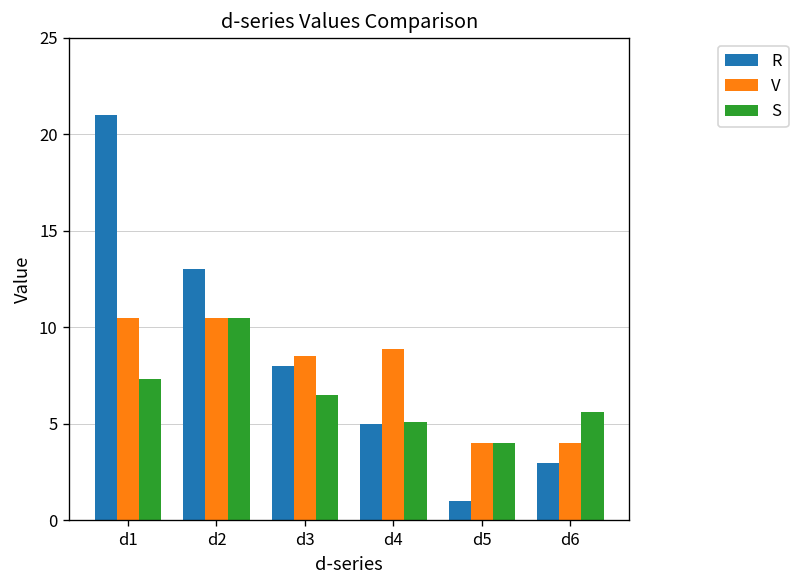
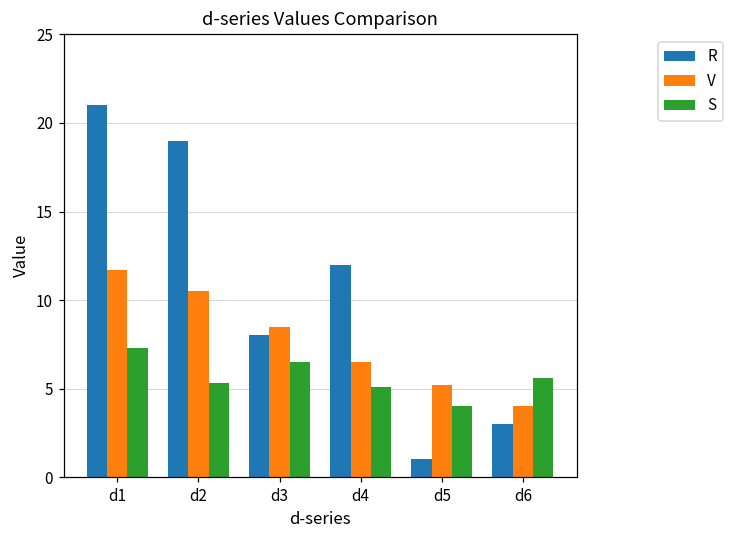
  {
    "R": {
      "d1": 21,
-     "d2": 13,
+     "d2": 19,
      "d3": 8,
-     "d4": 5,
+     "d4": 12,
      "d5": 1,
      "d6": 3
    },
    "V": {
-     "d1": 10.5,
+     "d1": 11.7,
      "d2": 10.5,
      "d3": 8.5,
-     "d4": 8.9,
-     "d5": 4.0,
+     "d4": 6.5,
+     "d5": 5.2,
      "d6": 4.0
    },
    "S": {
      "d1": 7.3,
-     "d2": 10.5,
+     "d2": 5.3,
      "d3": 6.5,
      "d4": 5.1,
      "d5": 4.0,
      "d6": 5.6
    }
  }
